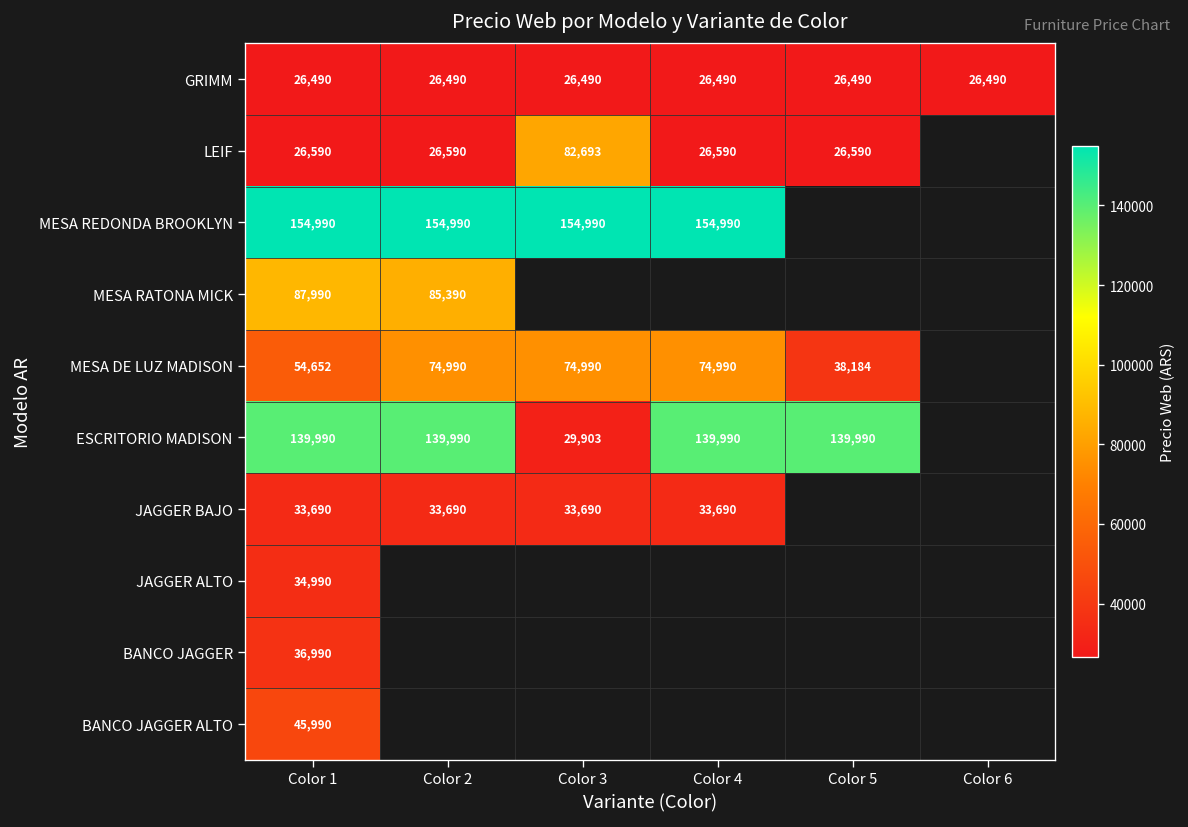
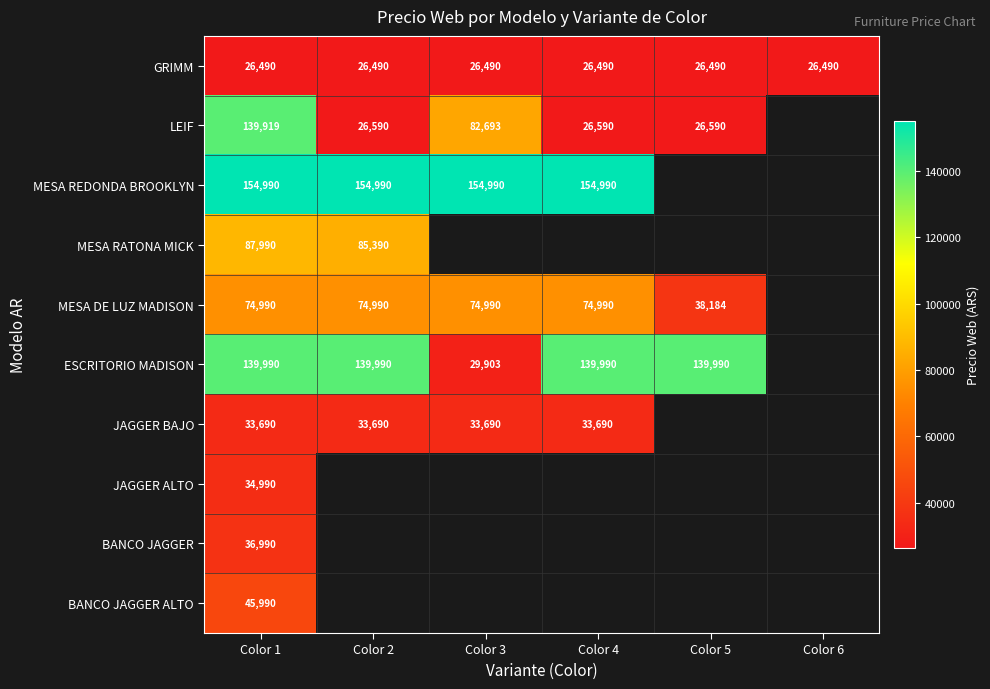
  {
    "GRIMM": {
      "Color 1": "26,490",
      "Color 2": "26,490",
      "Color 3": "26,490",
      "Color 4": "26,490",
      "Color 5": "26,490",
      "Color 6": "26,490"
    },
    "LEIF": {
-     "Color 1": "26,590",
+     "Color 1": "139,919",
      "Color 2": "26,590",
      "Color 3": "82,693",
      "Color 4": "26,590",
      "Color 5": "26,590"
    },
    "MESA REDONDA BROOKLYN": {
      "Color 1": "154,990",
      "Color 2": "154,990",
      "Color 3": "154,990",
      "Color 4": "154,990"
    },
    "MESA RATONA MICK": {
      "Color 1": "87,990",
      "Color 2": "85,390"
    },
    "MESA DE LUZ MADISON": {
-     "Color 1": "54,652",
+     "Color 1": "74,990",
      "Color 2": "74,990",
      "Color 3": "74,990",
      "Color 4": "74,990",
      "Color 5": "38,184"
    },
    "ESCRITORIO MADISON": {
      "Color 1": "139,990",
      "Color 2": "139,990",
      "Color 3": "29,903",
      "Color 4": "139,990",
      "Color 5": "139,990"
    },
    "JAGGER BAJO": {
      "Color 1": "33,690",
      "Color 2": "33,690",
      "Color 3": "33,690",
      "Color 4": "33,690"
    },
    "JAGGER ALTO": {
      "Color 1": "34,990"
    },
    "BANCO JAGGER": {
      "Color 1": "36,990"
    },
    "BANCO JAGGER ALTO": {
      "Color 1": "45,990"
    }
  }
